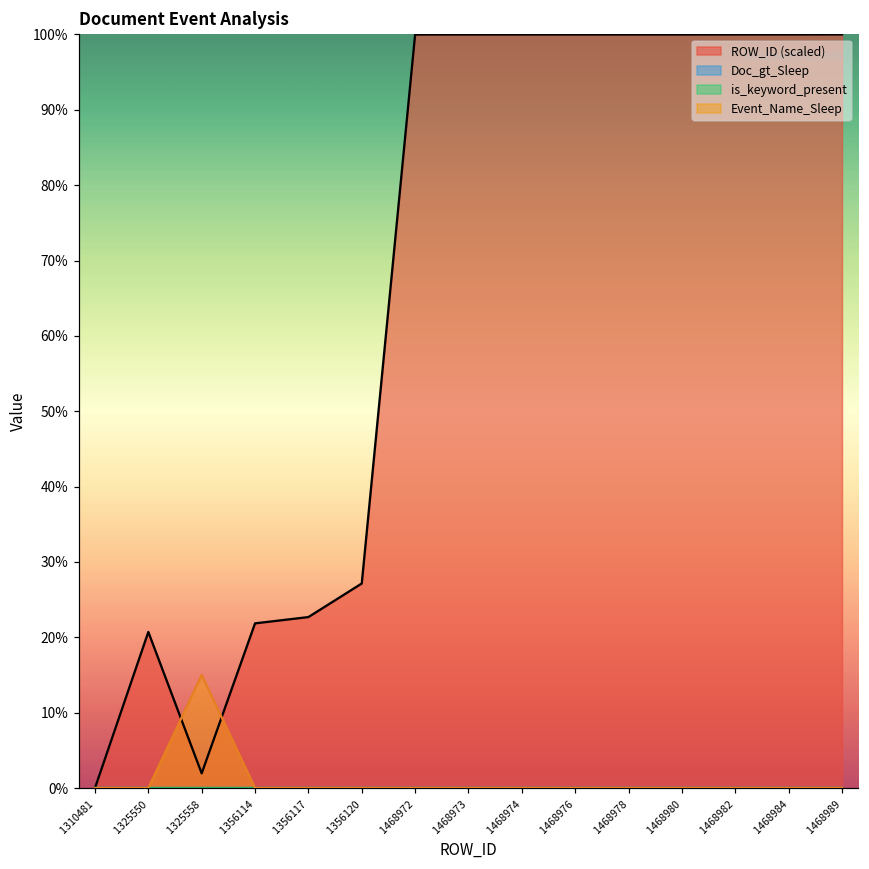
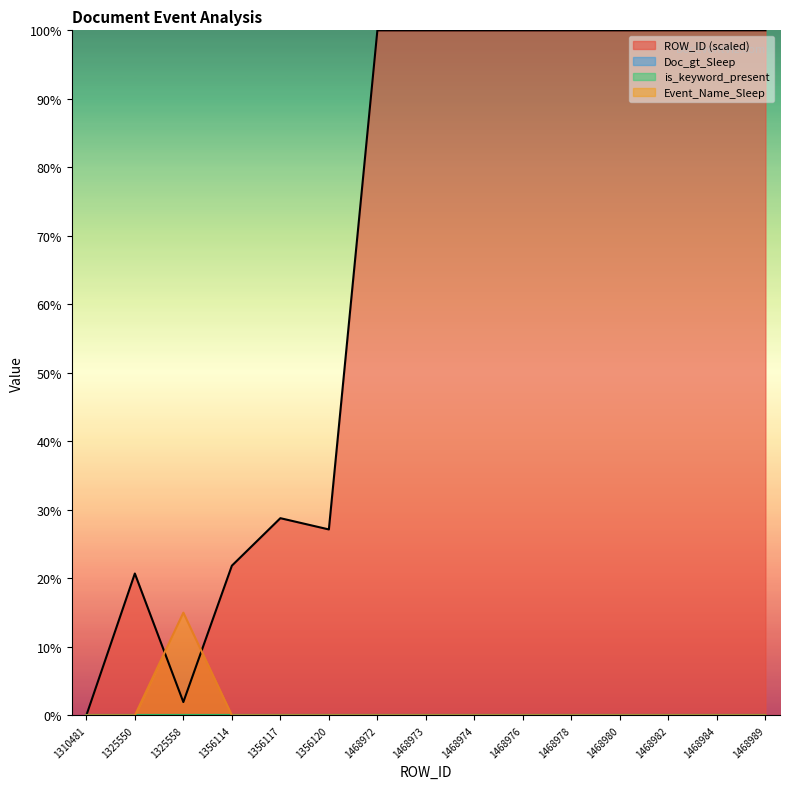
  {
    "ROW_ID (scaled)": {
      "1325550": "21%",
      "1325558": "2%",
      "1356114": "22%",
-     "1356117": "23%",
+     "1356117": "29%",
      "1356120": "27%",
      "1468972": "100%",
      "1468973": "100%",
      "1468974": "100%",
      "1468976": "100%",
      "1468978": "100%",
      "1468980": "100%",
      "1468982": "100%",
      "1468984": "100%",
      "1468989": "100%"
    },
    "is_keyword_present": {
      "1325558": "0%"
    },
    "Event_Name_Sleep": {
      "1325558": "15%"
    }
  }
